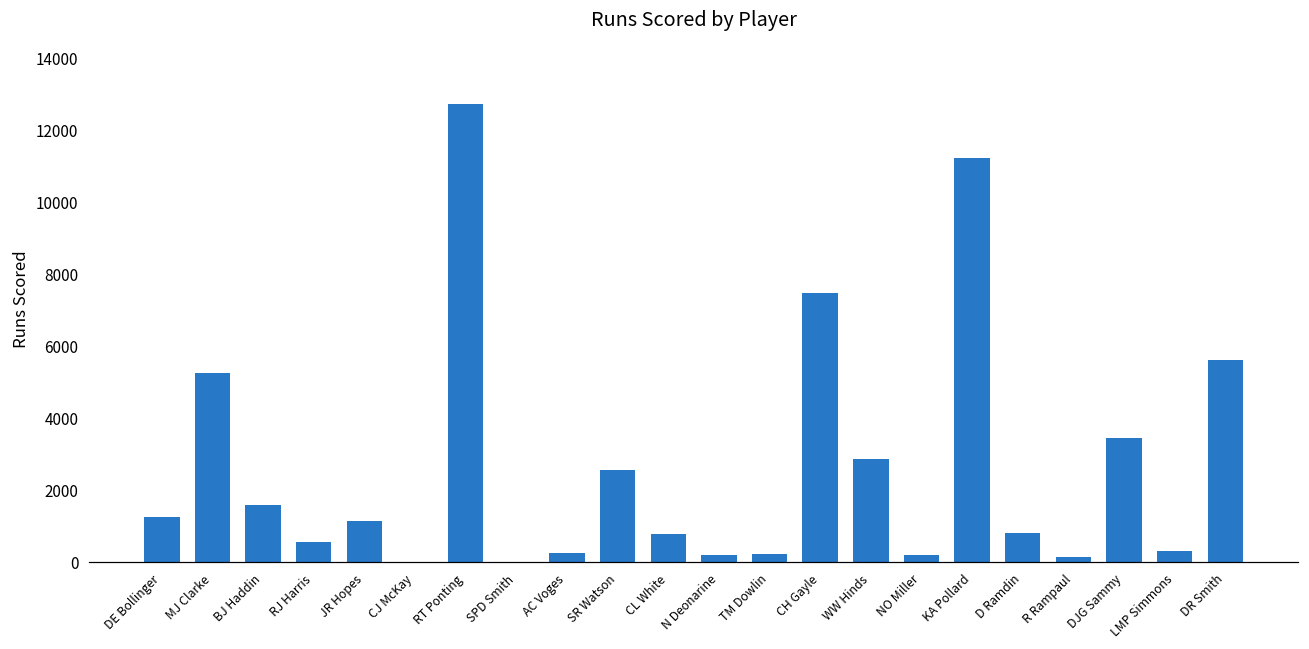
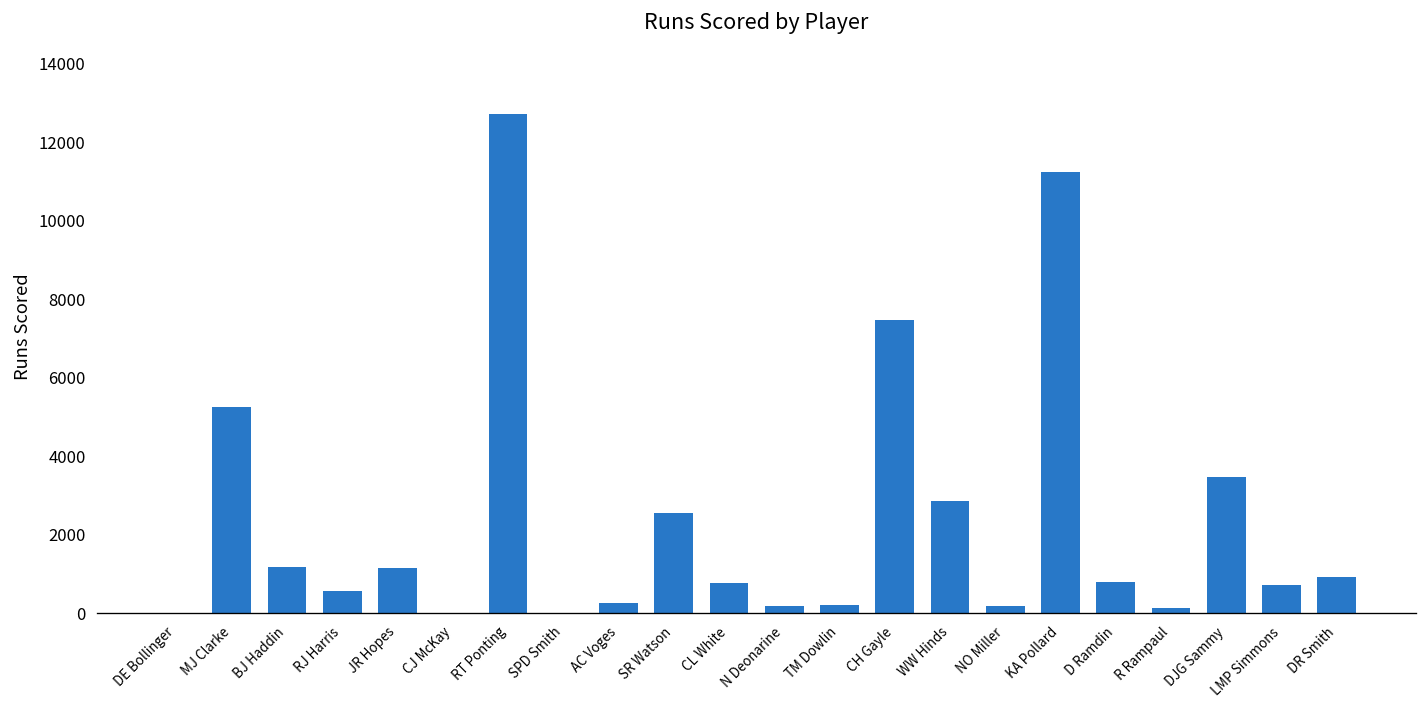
  {
-   "DE Bollinger": 1300,
+   "DE Bollinger": 0,
    "MJ Clarke": 5300,
-   "BJ Haddin": 1600,
+   "BJ Haddin": 1200,
    "RJ Harris": 600,
    "JR Hopes": 1200,
    "CJ McKay": 0,
    "RT Ponting": 12700,
    "SPD Smith": 0,
    "AC Voges": 300,
    "SR Watson": 2600,
    "CL White": 800,
    "N Deonarine": 200,
    "TM Dowlin": 200,
    "CH Gayle": 7500,
    "WW Hinds": 2900,
    "NO Miller": 200,
    "KA Pollard": 11200,
    "D Ramdin": 800,
    "R Rampaul": 100,
    "DJG Sammy": 3500,
-   "LMP Simmons": 300,
-   "DR Smith": 5600
+   "LMP Simmons": 700,
+   "DR Smith": 900
  }
